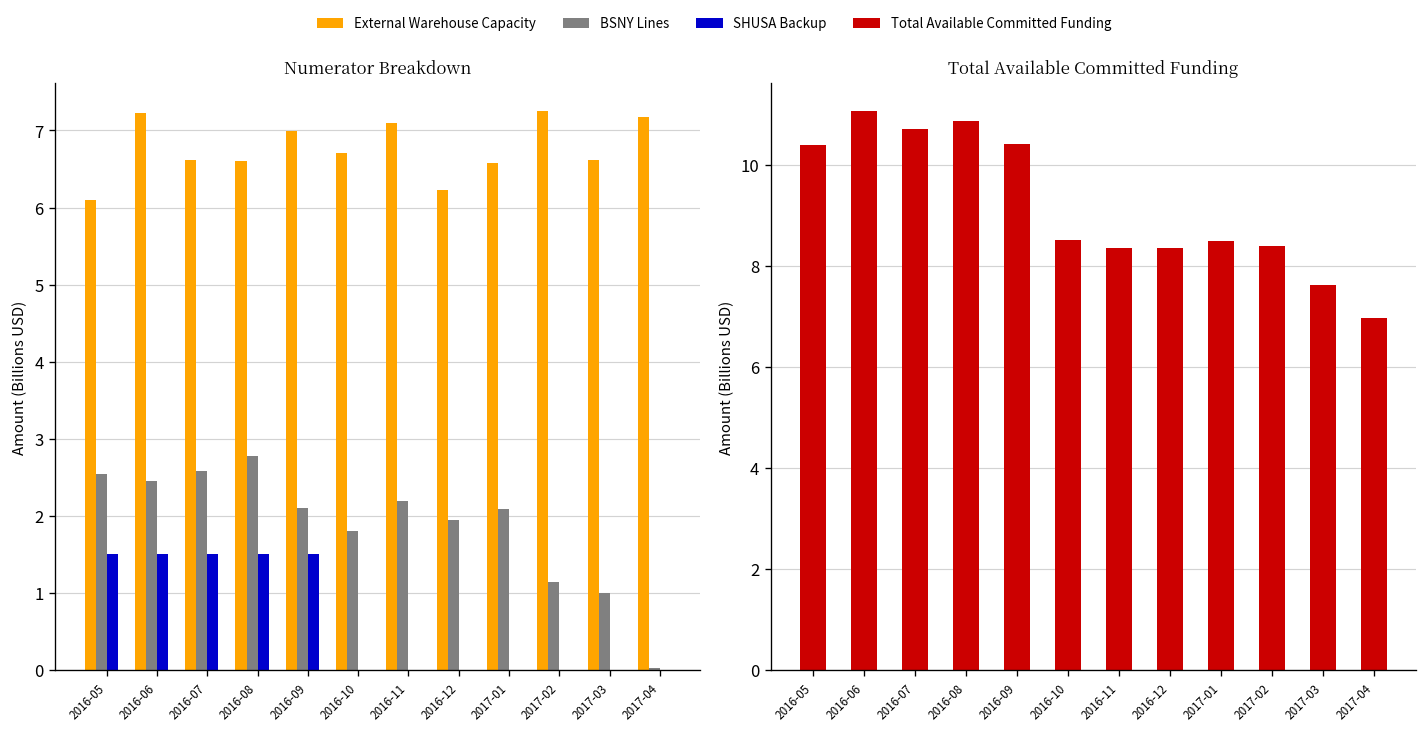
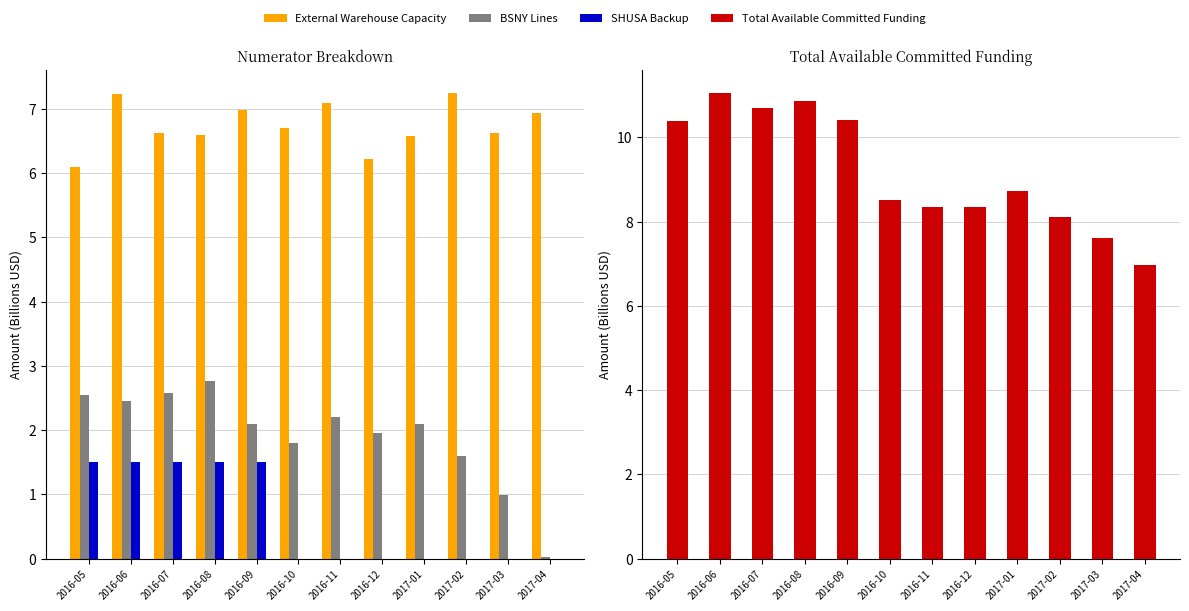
  {
    "Numerator Breakdown": {
      "External Warehouse Capacity": {
        "2016-05": 6.1,
        "2016-06": 7.2,
        "2016-07": 6.6,
        "2016-08": 6.6,
        "2016-09": 7.0,
        "2016-10": 6.7,
        "2016-11": 7.1,
        "2016-12": 6.2,
        "2017-01": 6.6,
        "2017-02": 7.2,
        "2017-03": 6.6,
-       "2017-04": 7.2
+       "2017-04": 6.9
      },
      "BSNY Lines": {
        "2016-05": 2.5,
        "2016-06": 2.5,
        "2016-07": 2.6,
        "2016-08": 2.8,
        "2016-09": 2.1,
        "2016-10": 1.8,
        "2016-11": 2.2,
        "2016-12": 1.9,
        "2017-01": 2.1,
-       "2017-02": 1.1,
+       "2017-02": 1.6,
        "2017-03": 1.0
      },
      "SHUSA Backup": {
        "2016-05": 1.5,
        "2016-06": 1.5,
        "2016-07": 1.5,
        "2016-08": 1.5,
        "2016-09": 1.5,
        "2016-10": 0.0,
        "2016-11": 0.0,
        "2016-12": 0.0,
        "2017-01": 0.0,
        "2017-02": 0.0,
        "2017-03": 0.0,
        "2017-04": 0.0
      }
    },
    "Total Available Committed Funding": {
      "2016-05": 10.4,
      "2016-06": 11.1,
      "2016-07": 10.7,
      "2016-08": 10.9,
      "2016-09": 10.4,
      "2016-10": 8.5,
      "2016-11": 8.4,
      "2016-12": 8.3,
-     "2017-01": 8.5,
-     "2017-02": 8.4,
+     "2017-01": 8.7,
+     "2017-02": 8.1,
      "2017-03": 7.6,
      "2017-04": 7.0
    }
  }
